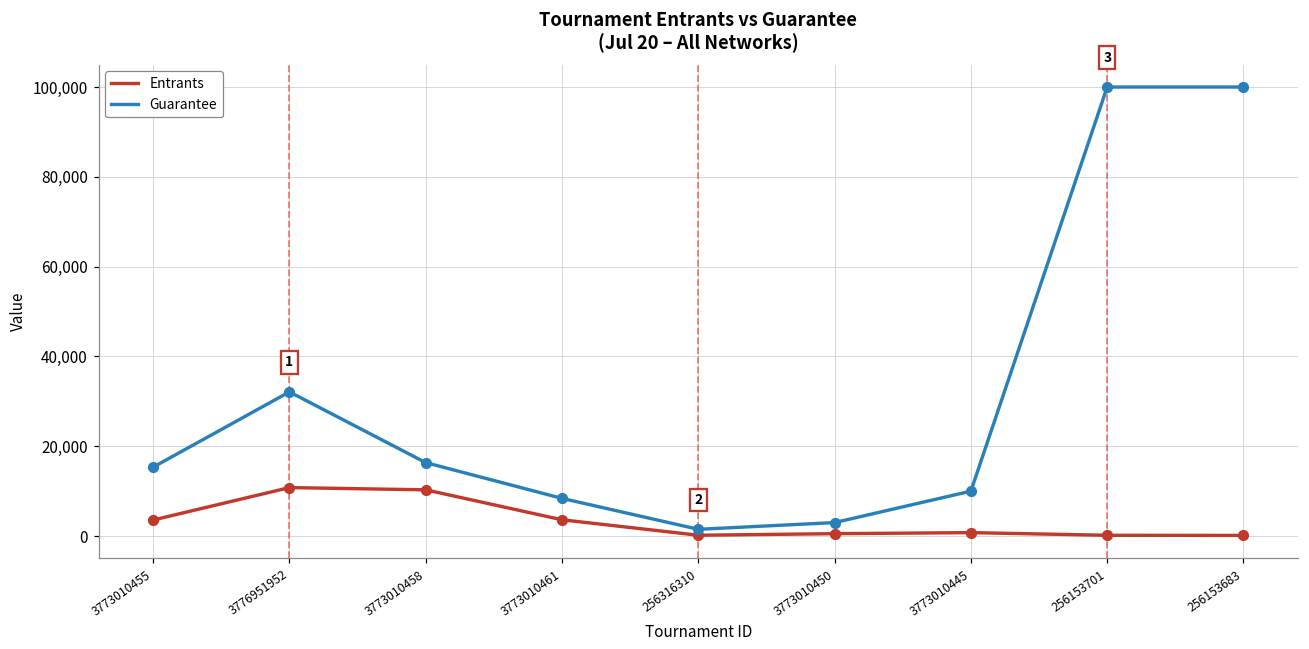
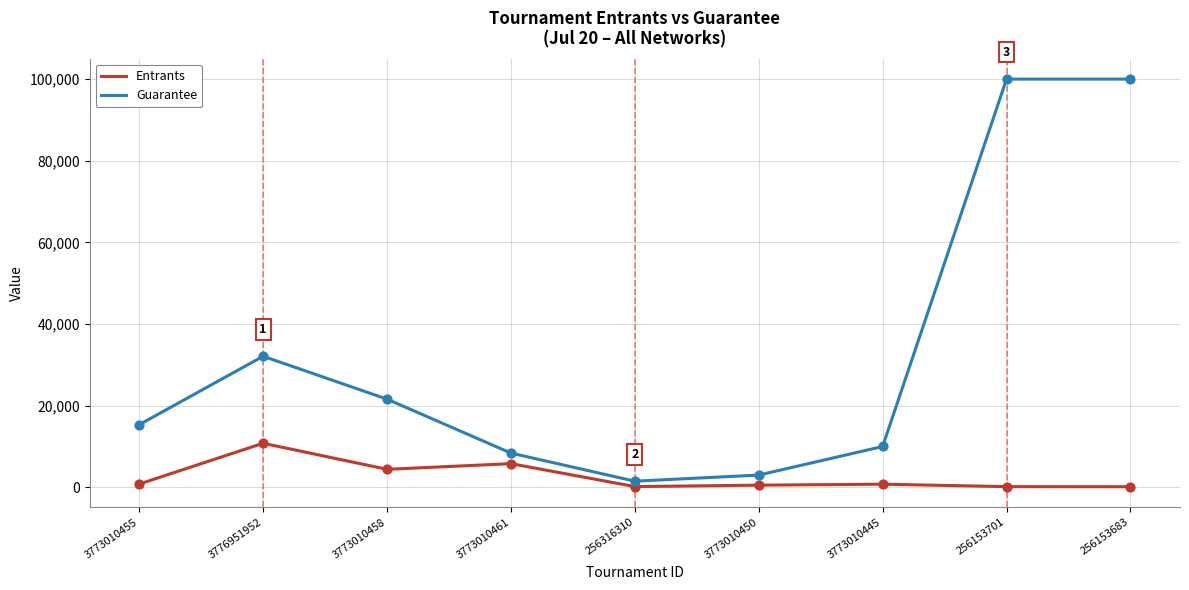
  {
    "Entrants": {
-     "3773010455": "4,000",
+     "3773010455": "1,000",
      "3776951952": "11,000",
-     "3773010458": "10,000",
-     "3773010461": "4,000",
+     "3773010458": "4,000",
+     "3773010461": "6,000",
      "256316310": "0",
      "3773010450": "1,000",
      "3773010445": "1,000",
      "256153701": "0",
      "256153683": "0"
    },
    "Guarantee": {
      "3773010455": "15,000",
-     "3773010458": "16,000",
+     "3773010458": "22,000",
      "3773010461": "8,000",
      "3773010450": "3,000",
      "3773010445": "10,000",
      "256153683": "100,000"
    }
  }
